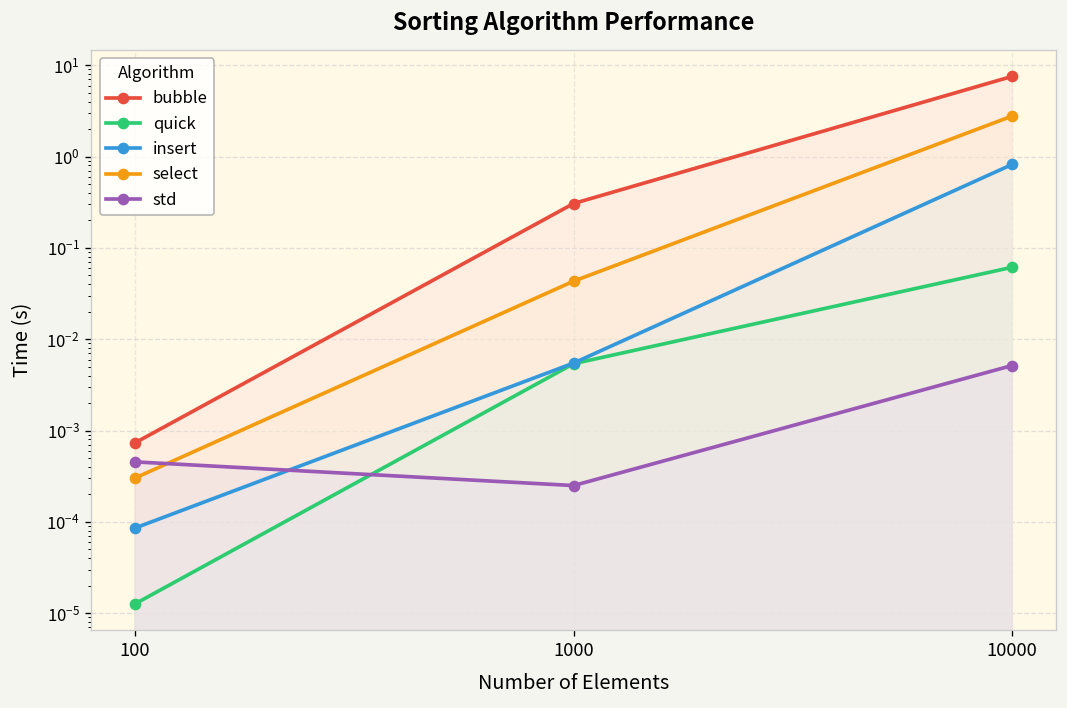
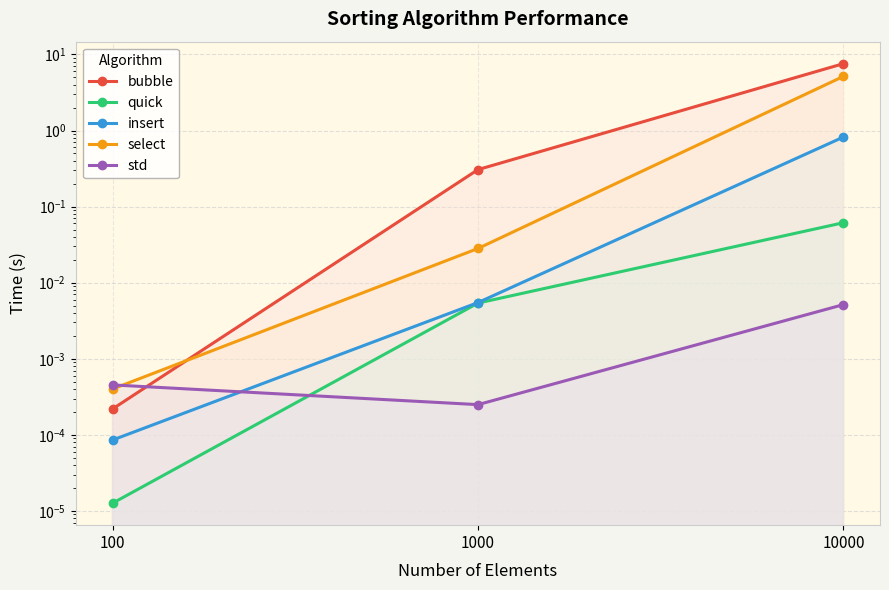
  {
    "bubble": {
-     "100": 0.0007,
+     "100": 0.00022,
      "1000": 0.31,
      "10000": 8
    },
    "quick": {
      "100": 0.000013,
      "10000": 0.06
    },
    "insert": {
      "100": 0.00009,
      "10000": 0.8
    },
    "select": {
-     "100": 0.00030,
-     "1000": 0.04,
-     "10000": 2.8
+     "100": 0.0004,
+     "1000": 0.028,
+     "10000": 5
    },
    "std": {
      "100": 0.0005,
      "1000": 0.00025,
      "10000": 0.005
    }
  }
